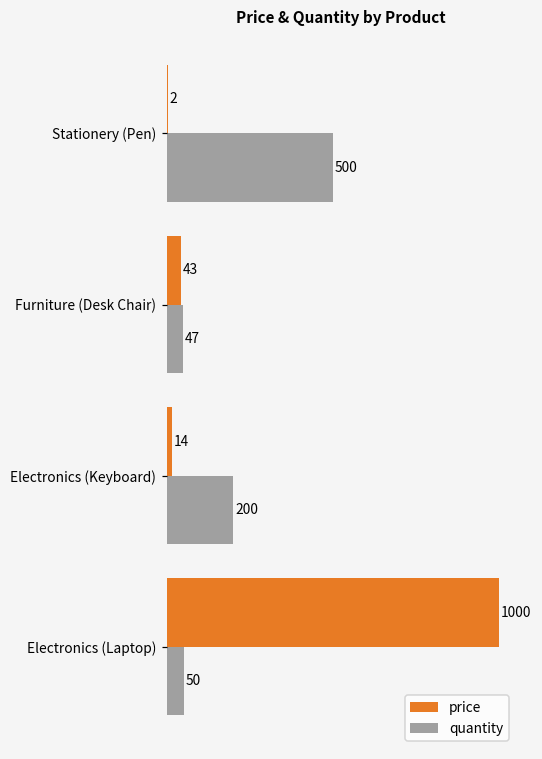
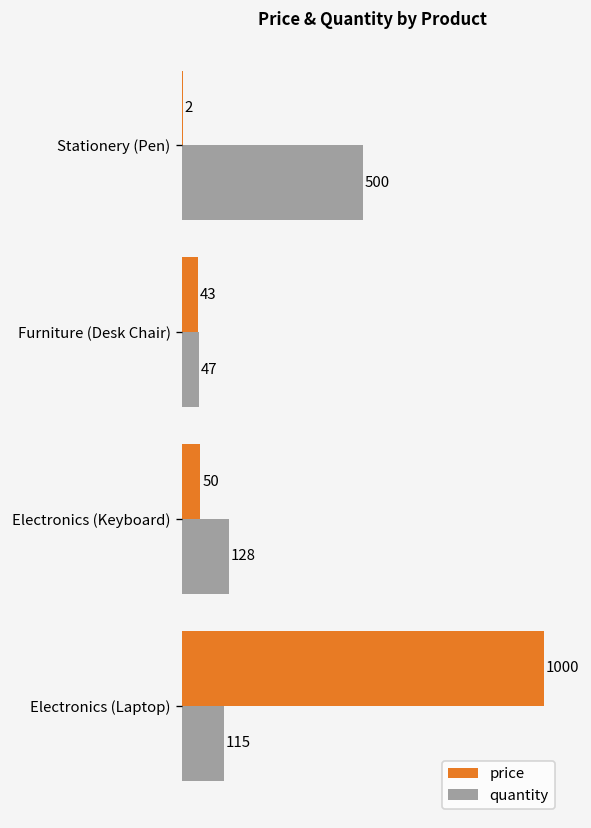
  {
    "price": {
      "Stationery (Pen)": 2,
      "Furniture (Desk Chair)": 43,
-     "Electronics (Keyboard)": 14,
+     "Electronics (Keyboard)": 50,
      "Electronics (Laptop)": 1000
    },
    "quantity": {
      "Stationery (Pen)": 500,
      "Furniture (Desk Chair)": 47,
-     "Electronics (Keyboard)": 200,
-     "Electronics (Laptop)": 50
+     "Electronics (Keyboard)": 128,
+     "Electronics (Laptop)": 115
    }
  }
